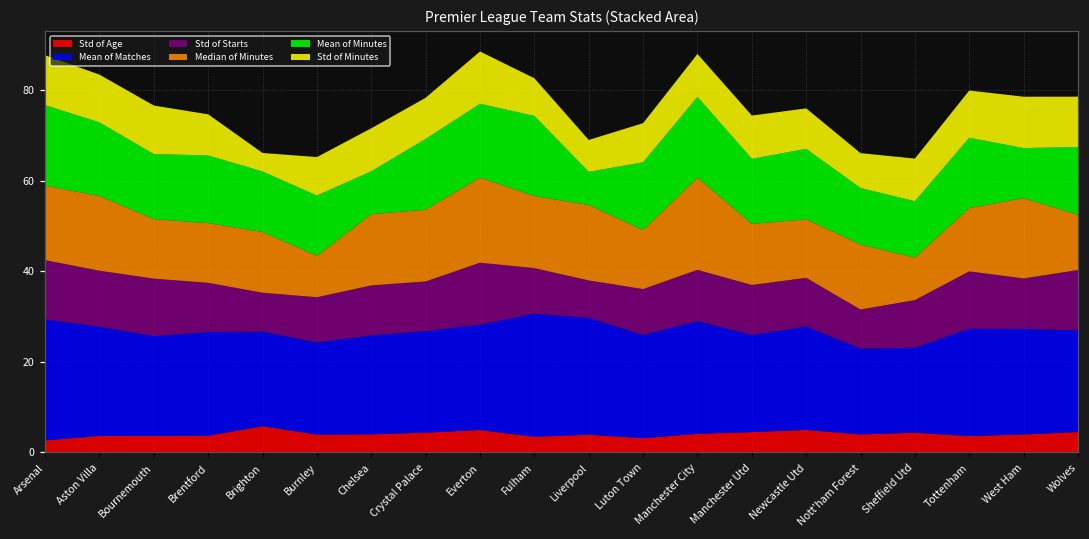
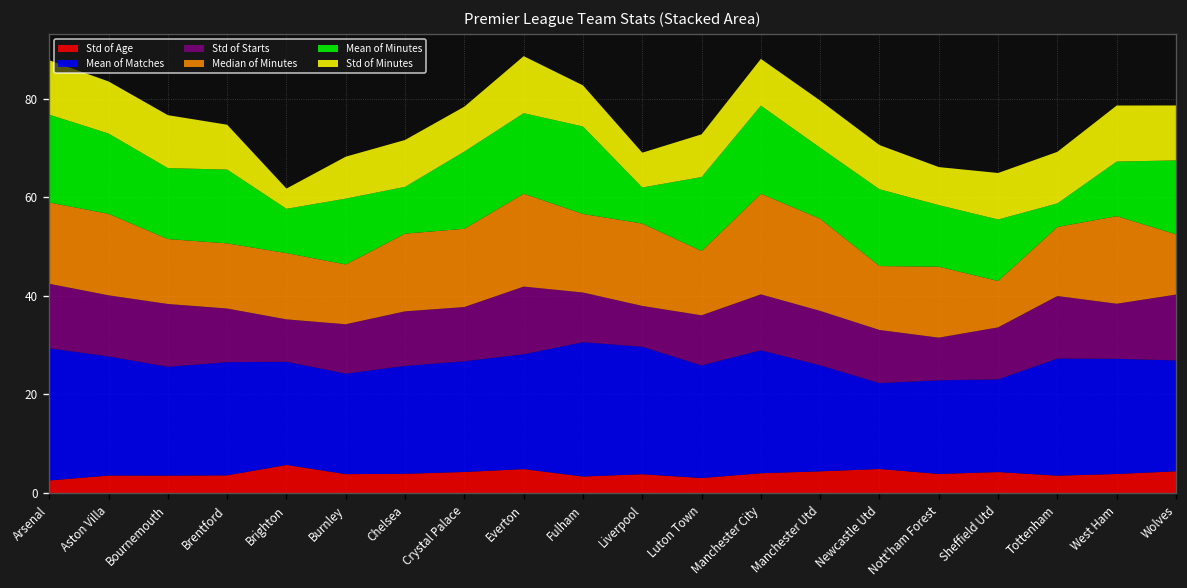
  {
    "Std of Age": {
      "Arsenal": 3,
      "Aston Villa": 4,
      "Bournemouth": 4,
      "Brentford": 4,
      "Brighton": 6,
      "Burnley": 4,
      "Chelsea": 4,
      "Crystal Palace": 4,
      "Everton": 5,
      "Fulham": 3,
      "Liverpool": 4,
      "Luton Town": 3,
      "Manchester City": 4,
      "Manchester Utd": 4,
      "Newcastle Utd": 5,
      "Nott'ham Forest": 4,
      "Sheffield Utd": 4,
      "Tottenham": 4,
      "West Ham": 4,
      "Wolves": 4
    },
    "Mean of Matches": {
      "Arsenal": 27,
      "Aston Villa": 24,
      "Bournemouth": 22,
      "Brentford": 23,
      "Brighton": 21,
      "Burnley": 20,
      "Chelsea": 22,
      "Crystal Palace": 22,
      "Everton": 23,
      "Fulham": 27,
      "Liverpool": 26,
      "Luton Town": 23,
      "Manchester City": 25,
      "Manchester Utd": 22,
-     "Newcastle Utd": 23,
+     "Newcastle Utd": 17,
      "Nott'ham Forest": 19,
      "Sheffield Utd": 19,
      "Tottenham": 24,
      "West Ham": 23,
      "Wolves": 22
    },
    "Std of Starts": {
      "Arsenal": 13,
      "Aston Villa": 12,
      "Bournemouth": 13,
      "Brentford": 11,
      "Brighton": 9,
      "Burnley": 10,
      "Chelsea": 11,
      "Crystal Palace": 11,
      "Everton": 14,
      "Fulham": 10,
      "Liverpool": 8,
      "Luton Town": 10,
      "Manchester City": 11,
      "Manchester Utd": 11,
      "Newcastle Utd": 11,
      "Nott'ham Forest": 9,
      "Sheffield Utd": 11,
      "Tottenham": 13,
      "West Ham": 11,
      "Wolves": 13
    },
    "Median of Minutes": {
      "Arsenal": 16,
      "Aston Villa": 17,
      "Bournemouth": 13,
      "Brentford": 13,
      "Brighton": 13,
-     "Burnley": 9,
+     "Burnley": 12,
      "Chelsea": 16,
      "Crystal Palace": 16,
      "Everton": 19,
      "Fulham": 16,
      "Liverpool": 17,
      "Luton Town": 13,
      "Manchester City": 20,
-     "Manchester Utd": 14,
+     "Manchester Utd": 19,
      "Newcastle Utd": 13,
      "Nott'ham Forest": 14,
      "Sheffield Utd": 9,
      "Tottenham": 14,
      "West Ham": 18,
      "Wolves": 12
    },
    "Mean of Minutes": {
      "Arsenal": 18,
      "Aston Villa": 16,
      "Bournemouth": 14,
      "Brentford": 15,
-     "Brighton": 13,
+     "Brighton": 9,
      "Burnley": 13,
      "Chelsea": 9,
      "Crystal Palace": 16,
      "Everton": 16,
      "Fulham": 18,
      "Liverpool": 7,
      "Luton Town": 15,
      "Manchester City": 18,
      "Manchester Utd": 14,
      "Newcastle Utd": 16,
      "Nott'ham Forest": 12,
      "Sheffield Utd": 12,
-     "Tottenham": 16,
+     "Tottenham": 5,
      "West Ham": 11,
      "Wolves": 15
    },
    "Std of Minutes": {
      "Arsenal": 11,
      "Aston Villa": 11,
      "Bournemouth": 11,
      "Brentford": 9,
      "Brighton": 4,
      "Burnley": 9,
      "Chelsea": 10,
      "Crystal Palace": 9,
      "Everton": 12,
      "Fulham": 8,
      "Liverpool": 7,
      "Luton Town": 9,
      "Manchester City": 9,
      "Manchester Utd": 10,
      "Newcastle Utd": 9,
      "Nott'ham Forest": 8,
      "Sheffield Utd": 9,
      "Tottenham": 10,
      "West Ham": 11,
      "Wolves": 11
    }
  }
